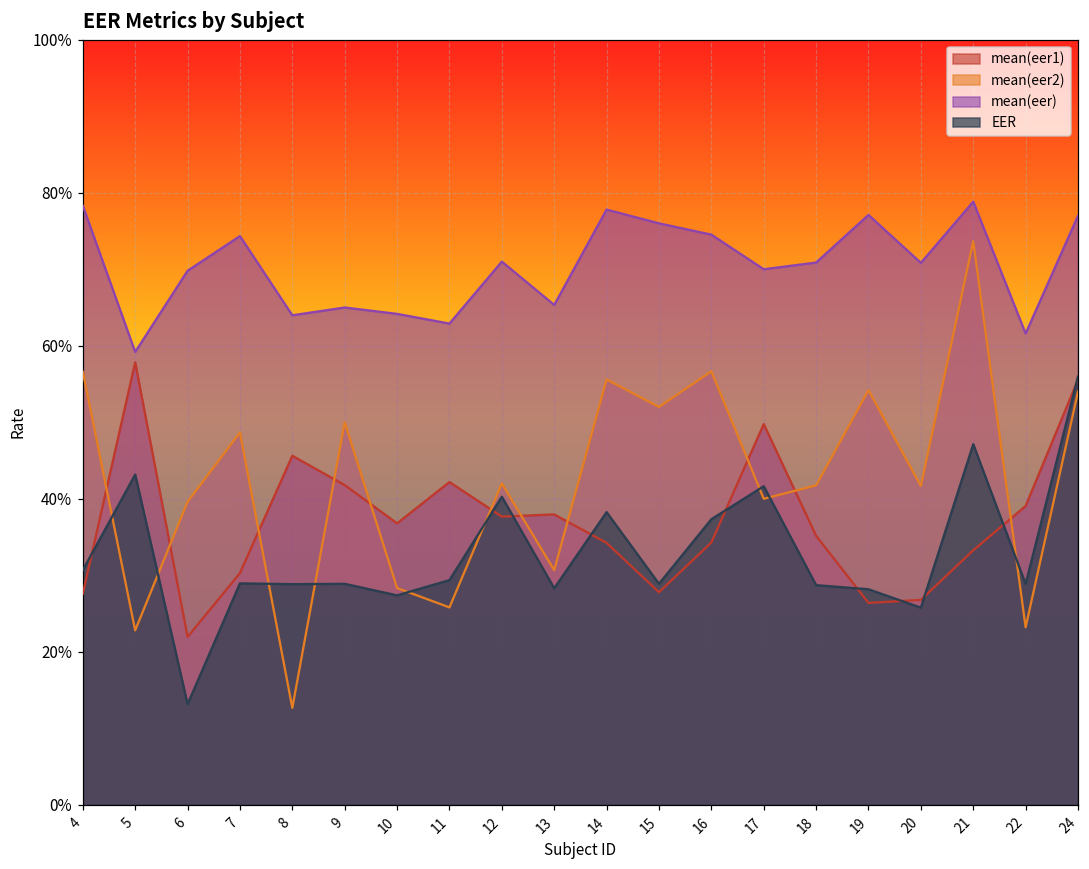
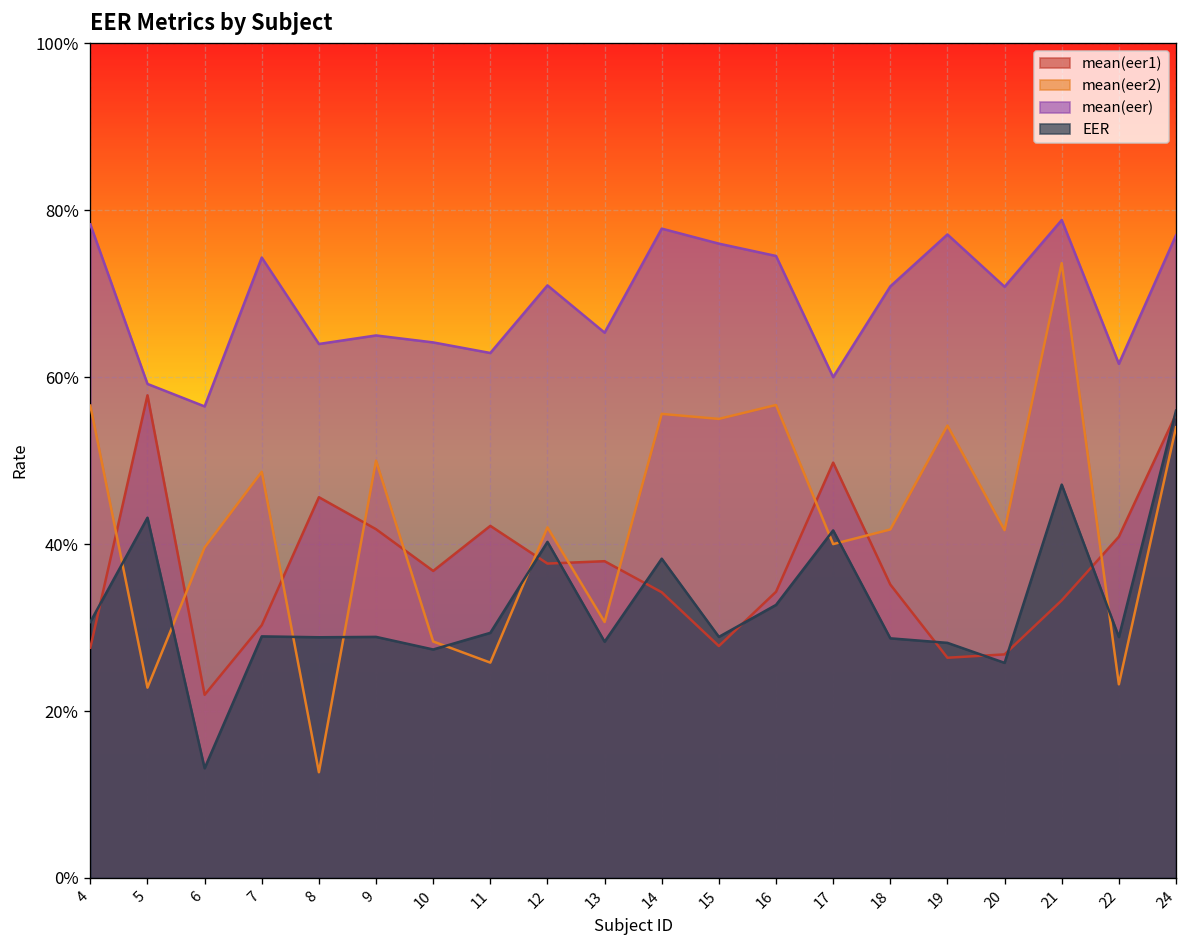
  {
    "mean(eer1)": {
      "4": "28%",
      "5": "58%",
      "6": "22%",
      "7": "30%",
      "8": "46%",
      "9": "42%",
      "10": "37%",
      "11": "42%",
      "12": "38%",
      "13": "38%",
      "14": "34%",
      "15": "28%",
      "16": "34%",
      "17": "50%",
      "18": "35%",
      "19": "26%",
      "20": "27%",
      "21": "33%",
-     "22": "39%",
+     "22": "41%",
      "24": "56%"
    },
    "mean(eer2)": {
      "4": "57%",
      "5": "23%",
      "6": "40%",
      "7": "49%",
      "8": "13%",
      "9": "50%",
      "10": "28%",
      "11": "26%",
      "12": "42%",
      "13": "31%",
      "14": "56%",
-     "15": "52%",
+     "15": "55%",
      "16": "57%",
      "17": "40%",
      "18": "42%",
      "19": "54%",
      "20": "42%",
      "21": "74%",
      "22": "23%",
      "24": "54%"
    },
    "mean(eer)": {
      "4": "78%",
      "5": "59%",
-     "6": "70%",
+     "6": "56%",
      "7": "74%",
      "8": "64%",
      "9": "65%",
      "10": "64%",
      "11": "63%",
      "12": "71%",
      "13": "65%",
      "14": "78%",
      "15": "76%",
      "16": "75%",
-     "17": "70%",
+     "17": "60%",
      "18": "71%",
      "19": "77%",
      "20": "71%",
      "21": "79%",
      "22": "62%",
      "24": "77%"
    },
    "EER": {
      "4": "31%",
      "5": "43%",
      "6": "13%",
      "7": "29%",
      "8": "29%",
      "9": "29%",
      "10": "27%",
      "11": "29%",
      "12": "40%",
      "13": "28%",
      "14": "38%",
      "15": "29%",
-     "16": "37%",
+     "16": "33%",
      "17": "42%",
      "18": "29%",
      "19": "28%",
      "20": "26%",
      "21": "47%",
      "22": "29%",
      "24": "56%"
    }
  }
